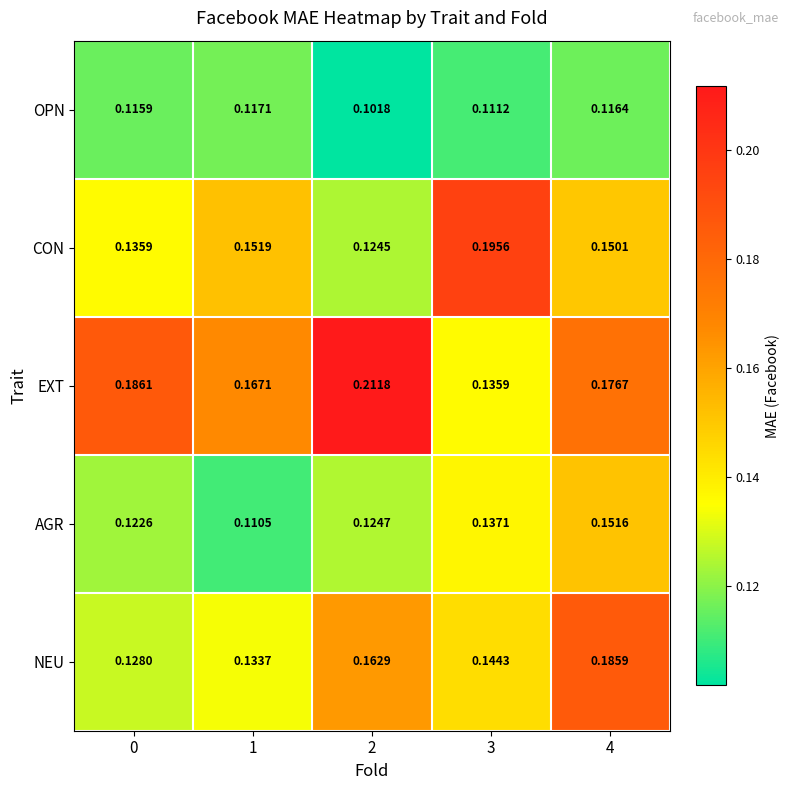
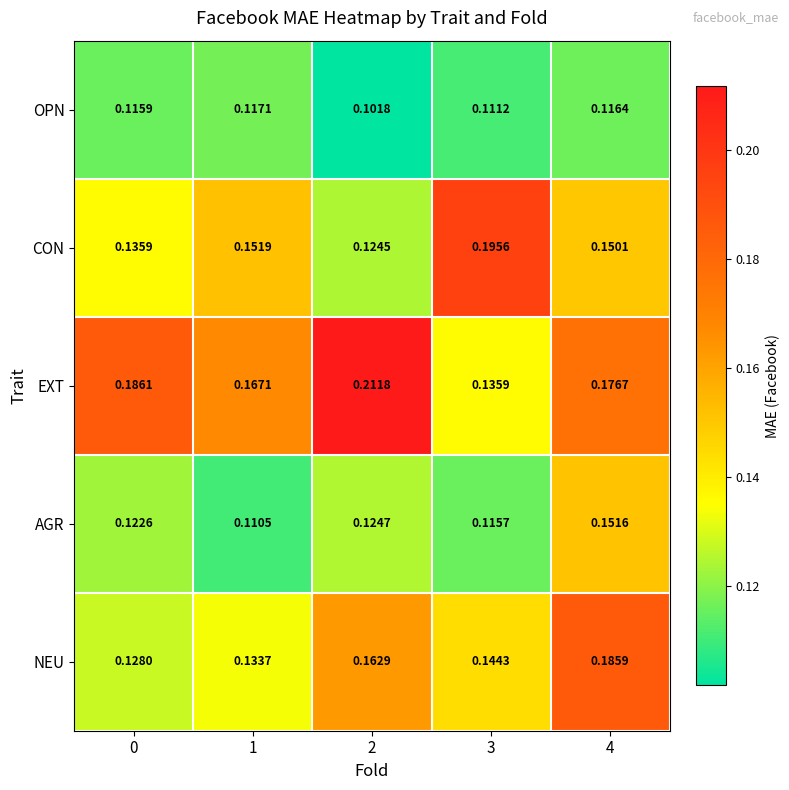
  {
    "OPN": {
      "0": 0.1159,
      "1": 0.1171,
      "2": 0.1018,
      "3": 0.1112,
      "4": 0.1164
    },
    "CON": {
      "0": 0.1359,
      "1": 0.1519,
      "2": 0.1245,
      "3": 0.1956,
      "4": 0.1501
    },
    "EXT": {
      "0": 0.1861,
      "1": 0.1671,
      "2": 0.2118,
      "3": 0.1359,
      "4": 0.1767
    },
    "AGR": {
      "0": 0.1226,
      "1": 0.1105,
      "2": 0.1247,
-     "3": 0.1371,
+     "3": 0.1157,
      "4": 0.1516
    },
    "NEU": {
      "0": 0.1280,
      "1": 0.1337,
      "2": 0.1629,
      "3": 0.1443,
      "4": 0.1859
    }
  }
